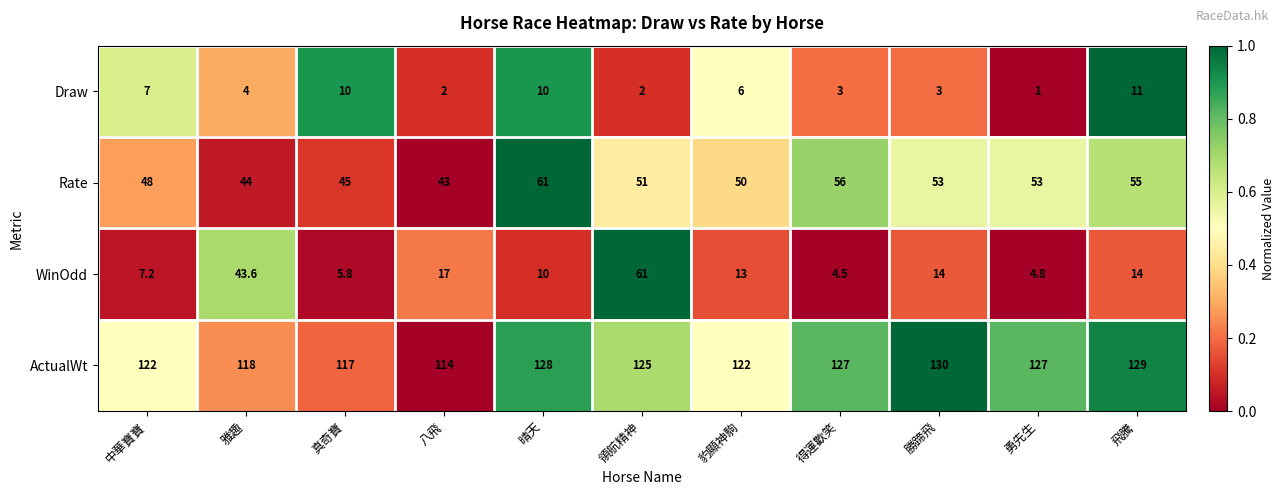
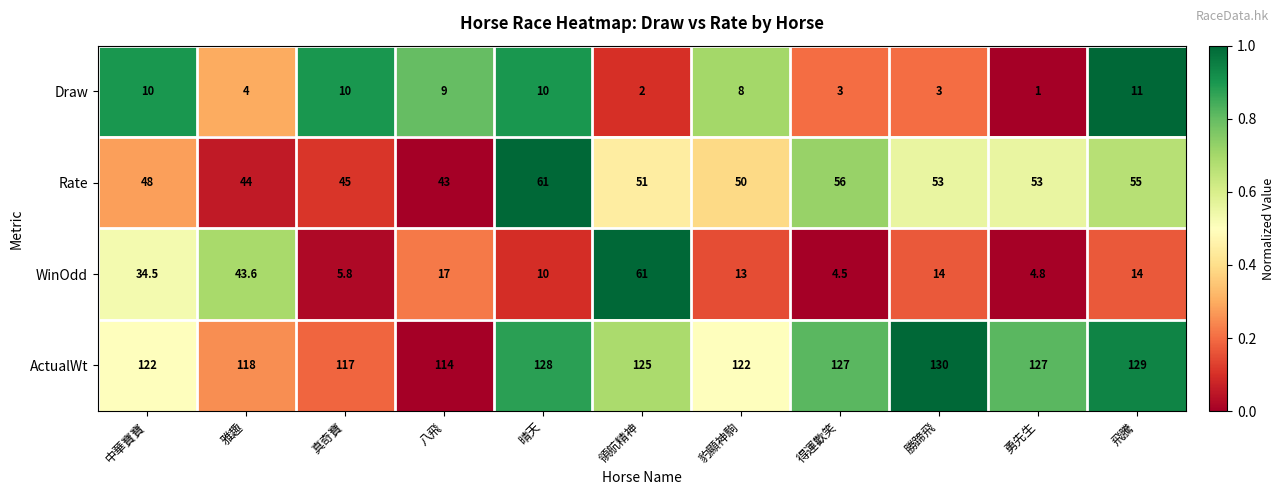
  {
    "Draw": {
-     "中華寶寶": 7,
+     "中華寶寶": 10,
      "雅趣": 4,
      "真奇寶": 10,
-     "八飛": 2,
+     "八飛": 9,
      "晴天": 10,
      "領航精神": 2,
-     "豹顯神駒": 6,
+     "豹顯神駒": 8,
      "得運歡笑": 3,
      "勝蹄飛": 3,
      "勇先生": 1,
      "飛騰": 11
    },
    "Rate": {
      "中華寶寶": 48,
      "雅趣": 44,
      "真奇寶": 45,
      "八飛": 43,
      "晴天": 61,
      "領航精神": 51,
      "豹顯神駒": 50,
      "得運歡笑": 56,
      "勝蹄飛": 53,
      "勇先生": 53,
      "飛騰": 55
    },
    "WinOdd": {
-     "中華寶寶": 7.2,
+     "中華寶寶": 34.5,
      "雅趣": 43.6,
      "真奇寶": 5.8,
      "八飛": 17,
      "晴天": 10,
      "領航精神": 61,
      "豹顯神駒": 13,
      "得運歡笑": 4.5,
      "勝蹄飛": 14,
      "勇先生": 4.8,
      "飛騰": 14
    },
    "ActualWt": {
      "中華寶寶": 122,
      "雅趣": 118,
      "真奇寶": 117,
      "八飛": 114,
      "晴天": 128,
      "領航精神": 125,
      "豹顯神駒": 122,
      "得運歡笑": 127,
      "勝蹄飛": 130,
      "勇先生": 127,
      "飛騰": 129
    }
  }
